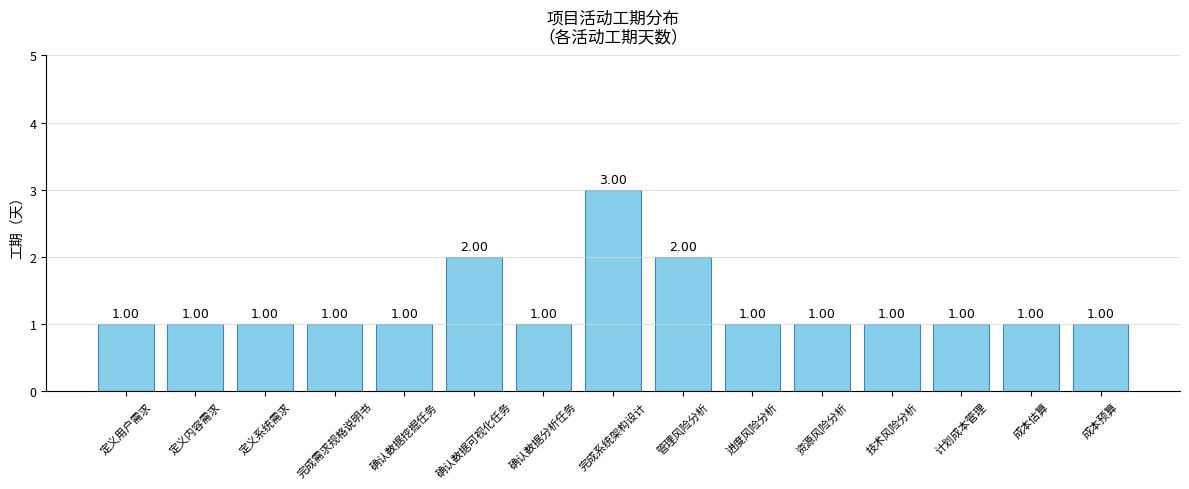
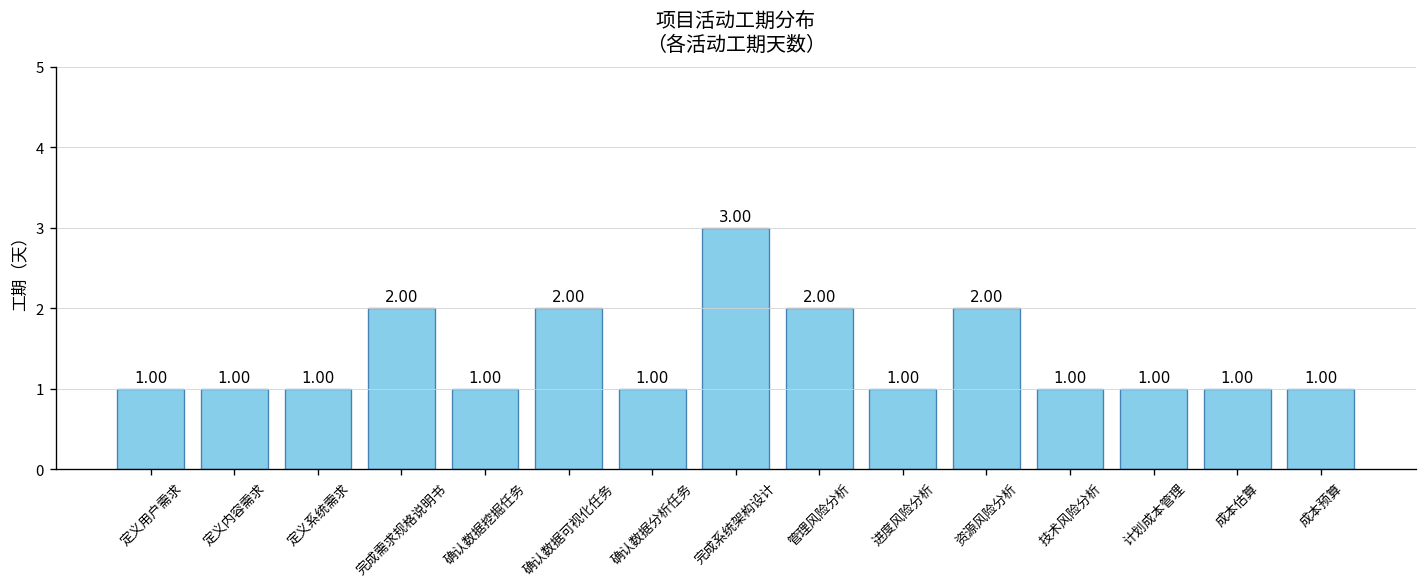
  {
    "定义用户需求": 1.00,
    "定义内容需求": 1.00,
    "定义系统需求": 1.00,
-   "完成需求规格说明书": 1.00,
+   "完成需求规格说明书": 2.00,
    "确认数据挖掘任务": 1.00,
    "确认数据可视化任务": 2.00,
    "确认数据分析任务": 1.00,
    "完成系统架构设计": 3.00,
    "管理风险分析": 2.00,
    "进度风险分析": 1.00,
-   "资源风险分析": 1.00,
+   "资源风险分析": 2.00,
    "技术风险分析": 1.00,
    "计划成本管理": 1.00,
    "成本估算": 1.00,
    "成本预算": 1.00
  }
